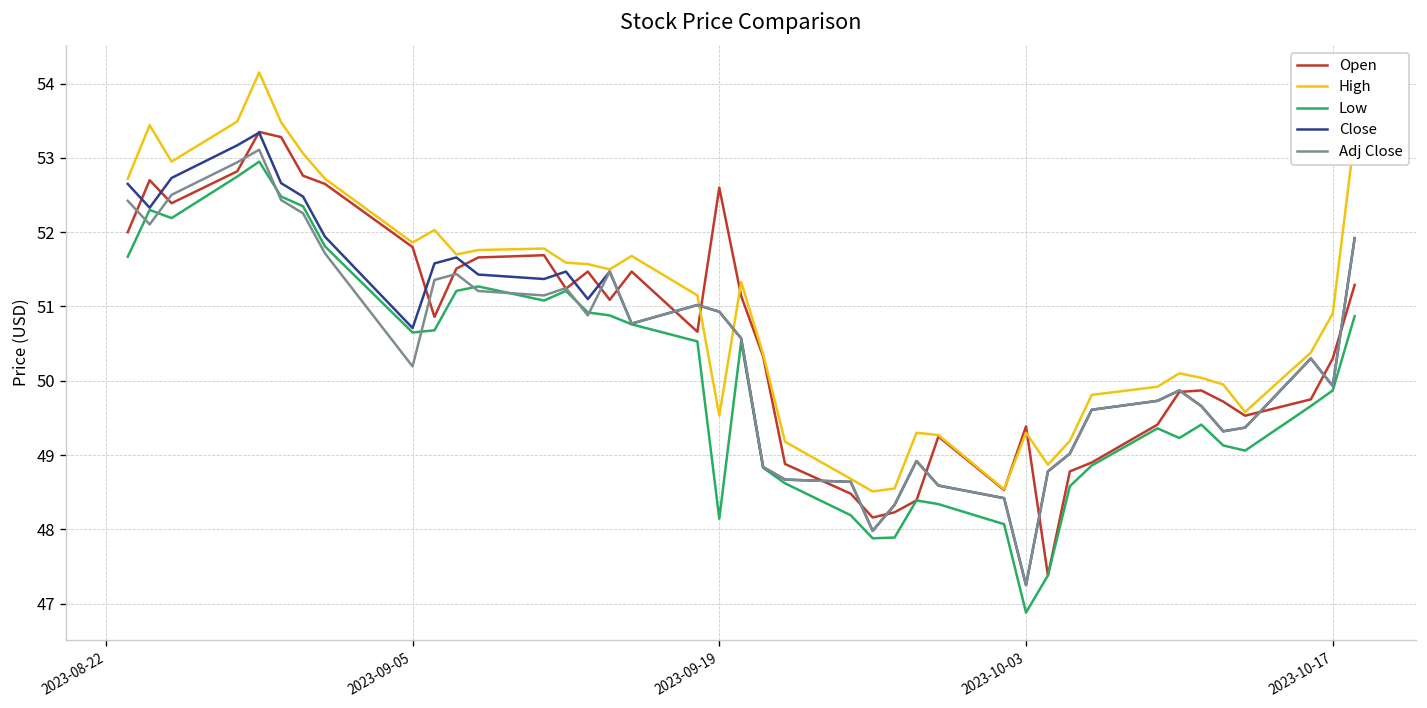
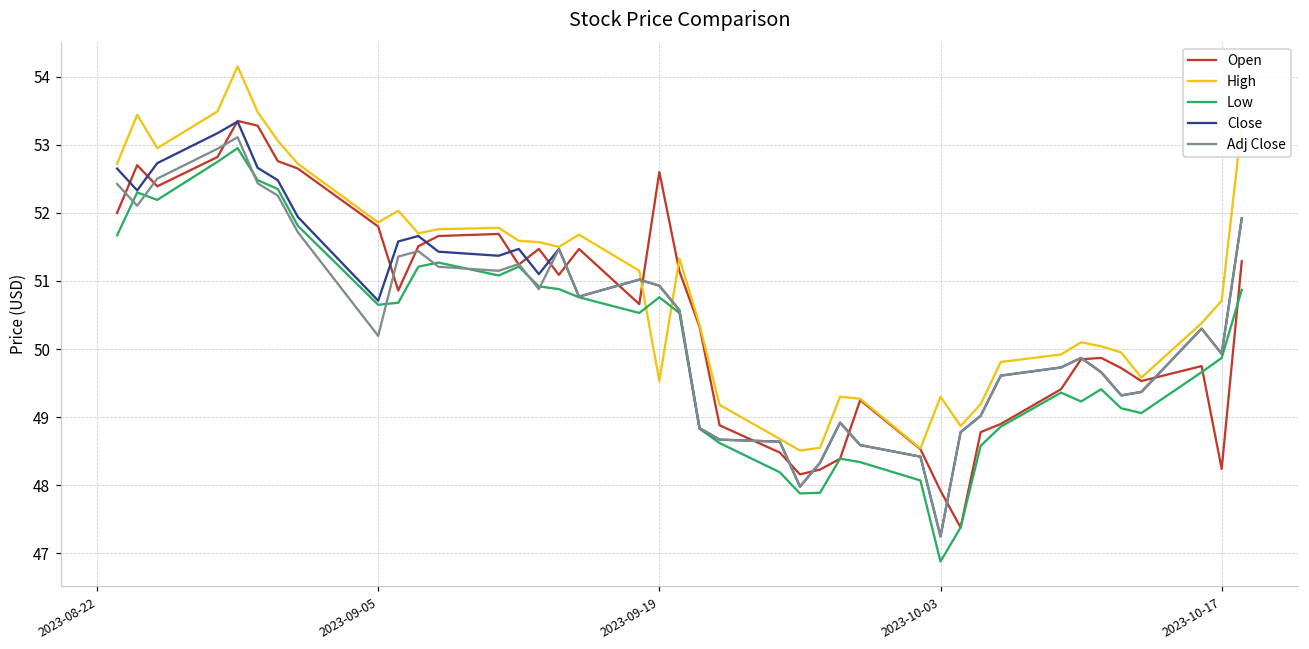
  {
    "Open": {
      "2023-09-05": 51.8,
      "2023-09-19": 52.6,
-     "2023-10-03": 49.4,
-     "2023-10-17": 50.3
+     "2023-10-03": 47.9,
+     "2023-10-17": 48.2
    },
    "High": {
      "2023-09-05": 51.9,
      "2023-09-19": 49.5,
      "2023-10-03": 49.3,
-     "2023-10-17": 50.9
+     "2023-10-17": 50.7
    },
    "Low": {
      "2023-09-05": 50.7,
-     "2023-09-19": 48.1,
+     "2023-09-19": 50.8,
      "2023-10-03": 46.9,
      "2023-10-17": 49.9
    },
    "Close": {
      "2023-09-05": 50.7
    },
    "Adj Close": {
      "2023-09-05": 50.2
    }
  }
